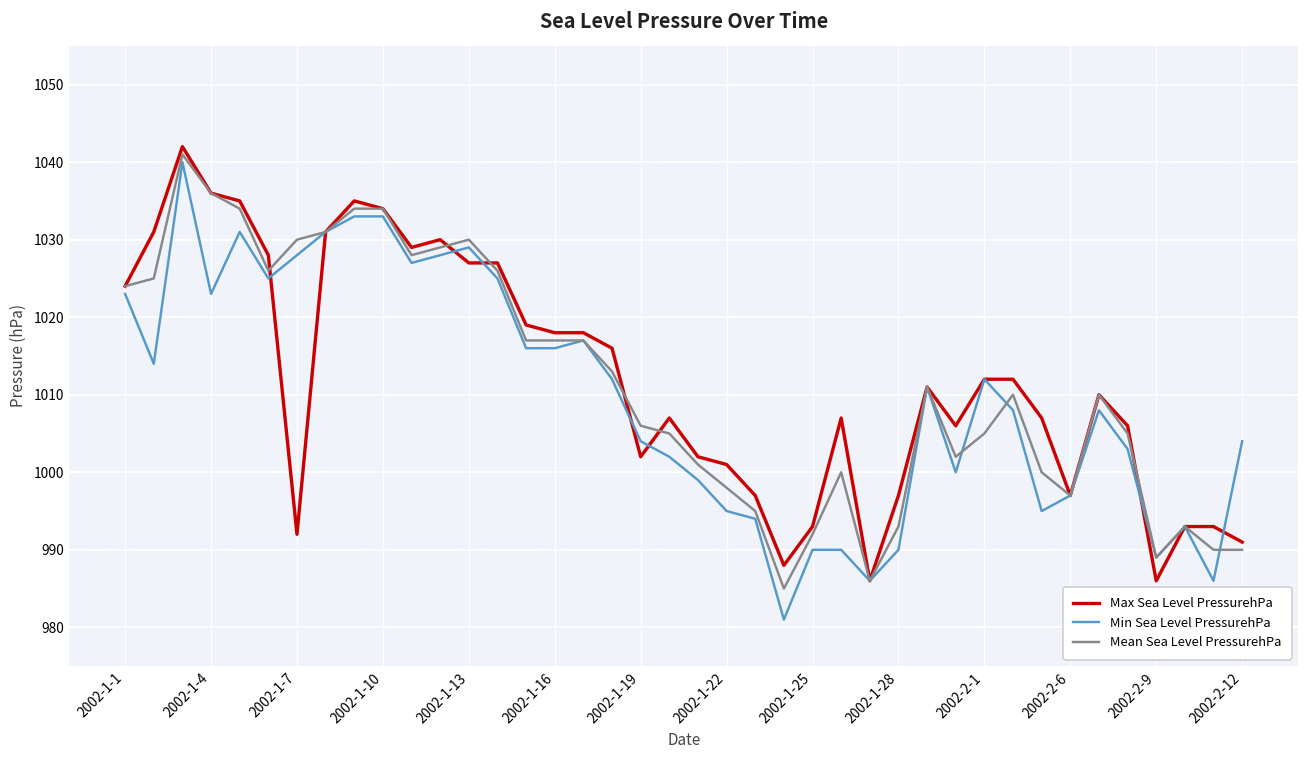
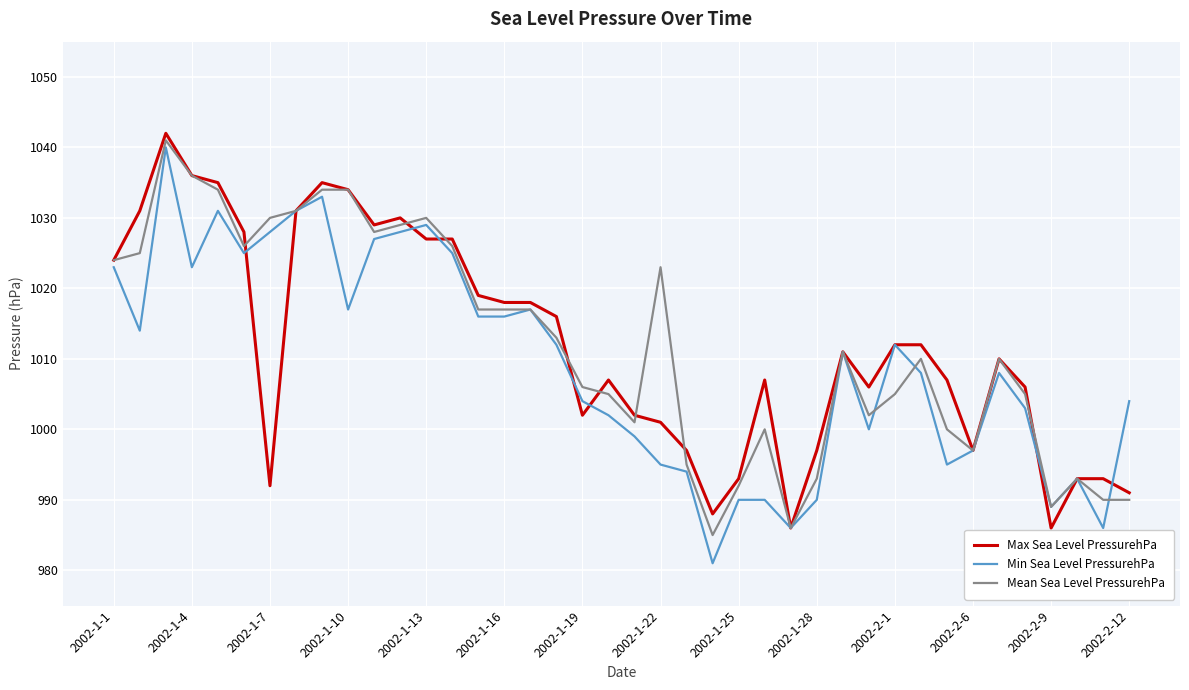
  {
    "Max Sea Level PressurehPa": {
      "2002-1-7": 992,
      "2002-1-13": 1027,
      "2002-1-16": 1018,
      "2002-1-19": 1002,
      "2002-1-22": 1001,
      "2002-1-25": 993,
      "2002-1-28": 997,
      "2002-2-9": 986,
      "2002-2-12": 991
    },
    "Min Sea Level PressurehPa": {
      "2002-1-1": 1023,
      "2002-1-4": 1023,
      "2002-1-7": 1028,
-     "2002-1-10": 1033,
+     "2002-1-10": 1017,
      "2002-1-13": 1029,
      "2002-1-16": 1016,
      "2002-1-19": 1004,
      "2002-1-22": 995,
      "2002-1-25": 990,
      "2002-1-28": 990,
      "2002-2-12": 1004
    },
    "Mean Sea Level PressurehPa": {
      "2002-1-7": 1030,
      "2002-1-13": 1030,
      "2002-1-16": 1017,
      "2002-1-19": 1006,
-     "2002-1-22": 998,
+     "2002-1-22": 1023,
      "2002-1-25": 992,
      "2002-1-28": 993,
      "2002-2-1": 1005,
      "2002-2-12": 990
    }
  }
